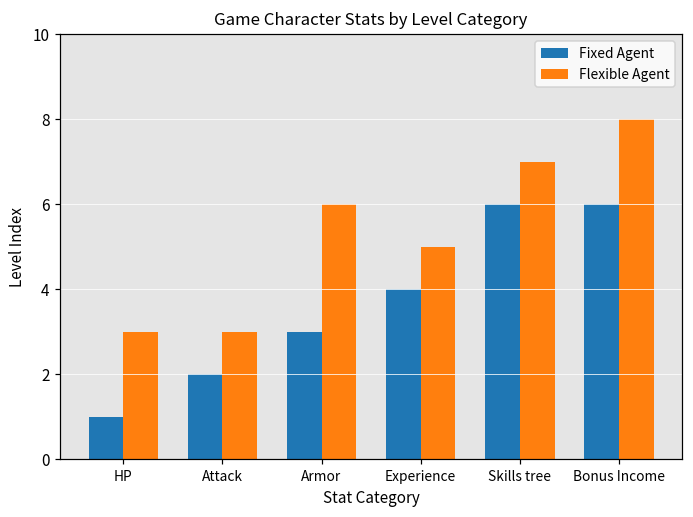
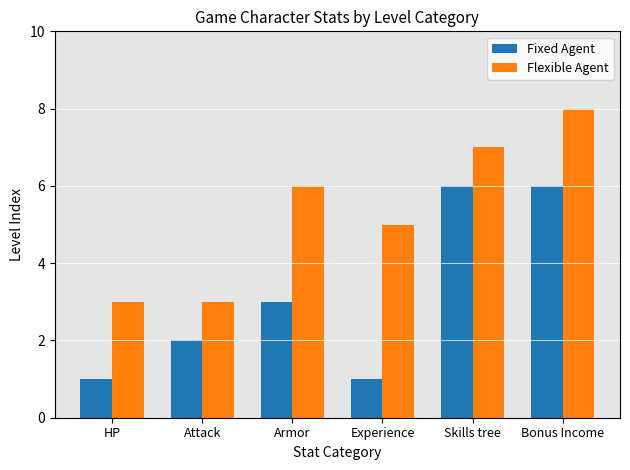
  {
    "Fixed Agent": {
      "HP": 1,
      "Attack": 2,
      "Armor": 3,
-     "Experience": 4,
+     "Experience": 1,
      "Skills tree": 6,
      "Bonus Income": 6
    },
    "Flexible Agent": {
      "HP": 3,
      "Attack": 3,
      "Armor": 6,
      "Experience": 5,
      "Skills tree": 7,
      "Bonus Income": 8
    }
  }
